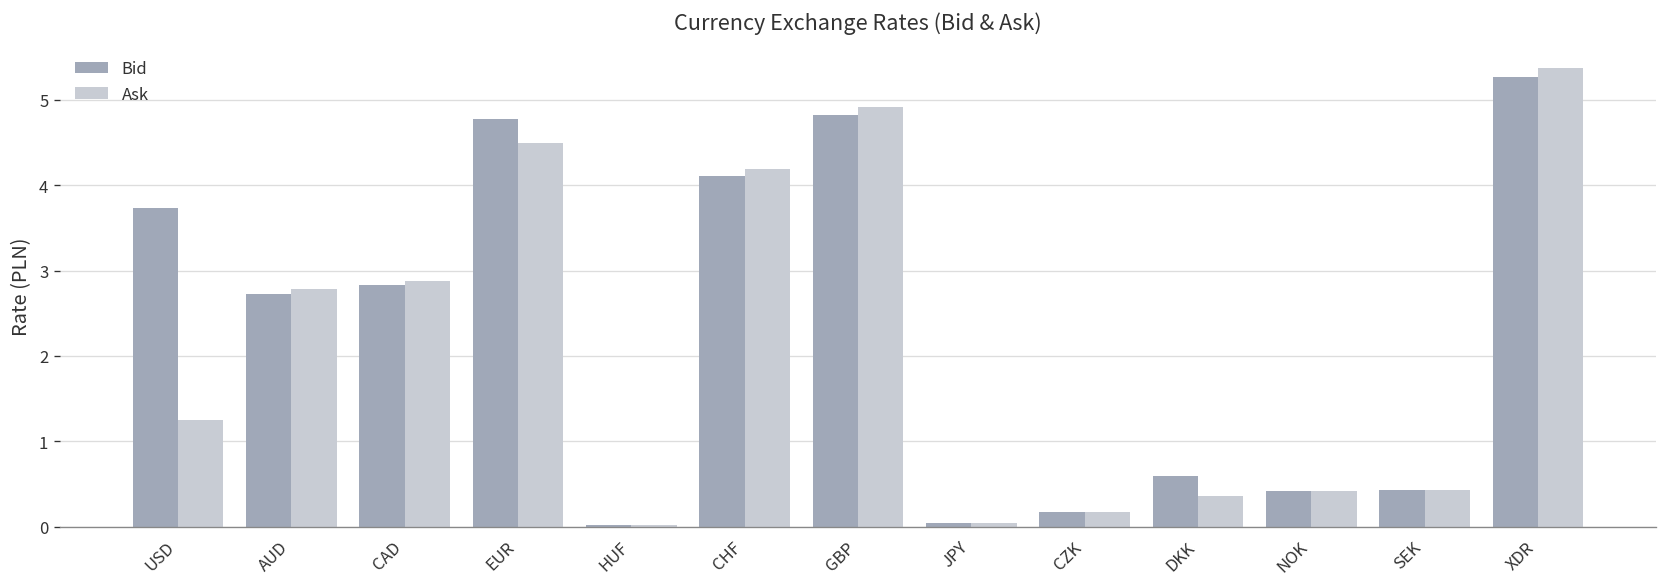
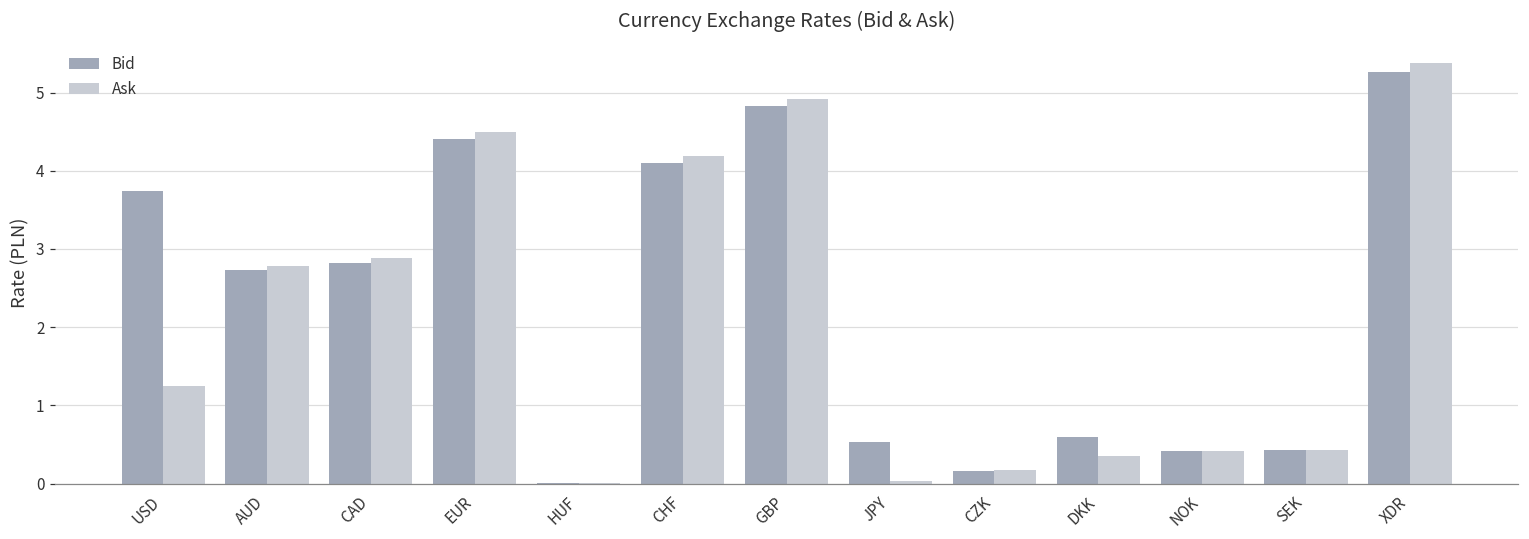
  {
    "Bid": {
      "USD": 3.7,
      "AUD": 2.7,
      "CAD": 2.8,
-     "EUR": 4.8,
+     "EUR": 4.4,
      "CHF": 4.1,
      "GBP": 4.8,
-     "JPY": 0.0,
+     "JPY": 0.5,
      "CZK": 0.2,
      "DKK": 0.6,
      "NOK": 0.4,
      "SEK": 0.4,
      "XDR": 5.3
    },
    "Ask": {
      "USD": 1.3,
      "AUD": 2.8,
      "CAD": 2.9,
      "EUR": 4.5,
      "CHF": 4.2,
      "GBP": 4.9,
      "JPY": 0.0,
      "CZK": 0.2,
      "DKK": 0.4,
      "NOK": 0.4,
      "SEK": 0.4,
      "XDR": 5.4
    }
  }
